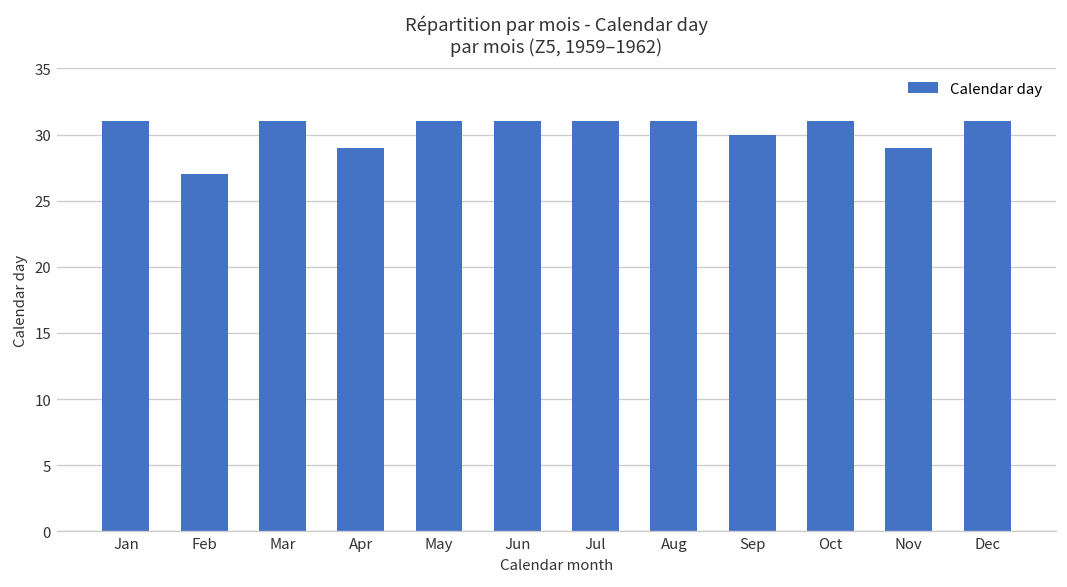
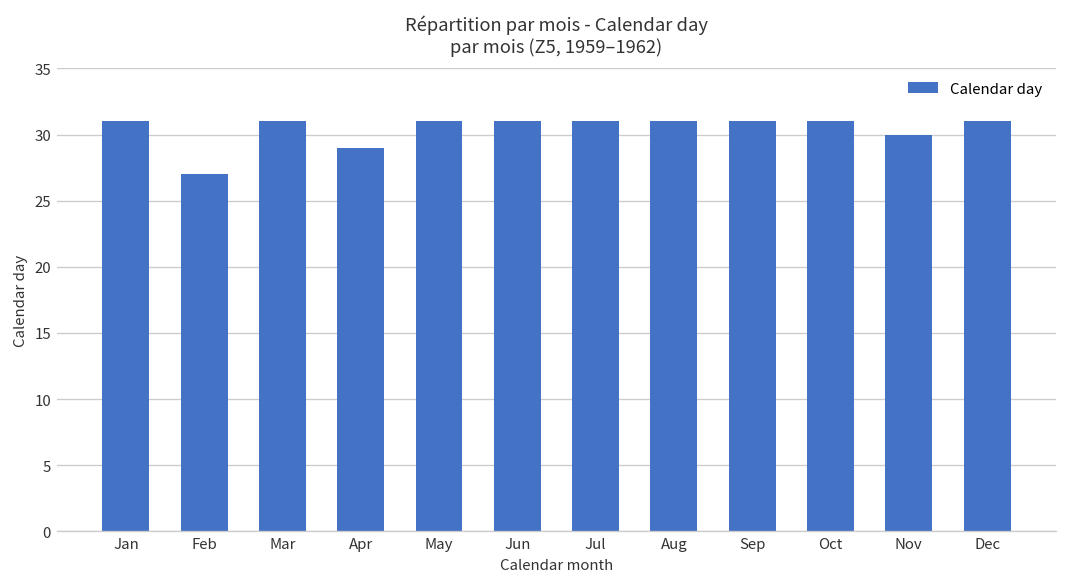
  {
    "Jan": 31,
    "Feb": 27,
    "Mar": 31,
    "Apr": 29,
    "May": 31,
    "Jun": 31,
    "Jul": 31,
    "Aug": 31,
-   "Sep": 30,
+   "Sep": 31,
    "Oct": 31,
-   "Nov": 29,
+   "Nov": 30,
    "Dec": 31
  }
